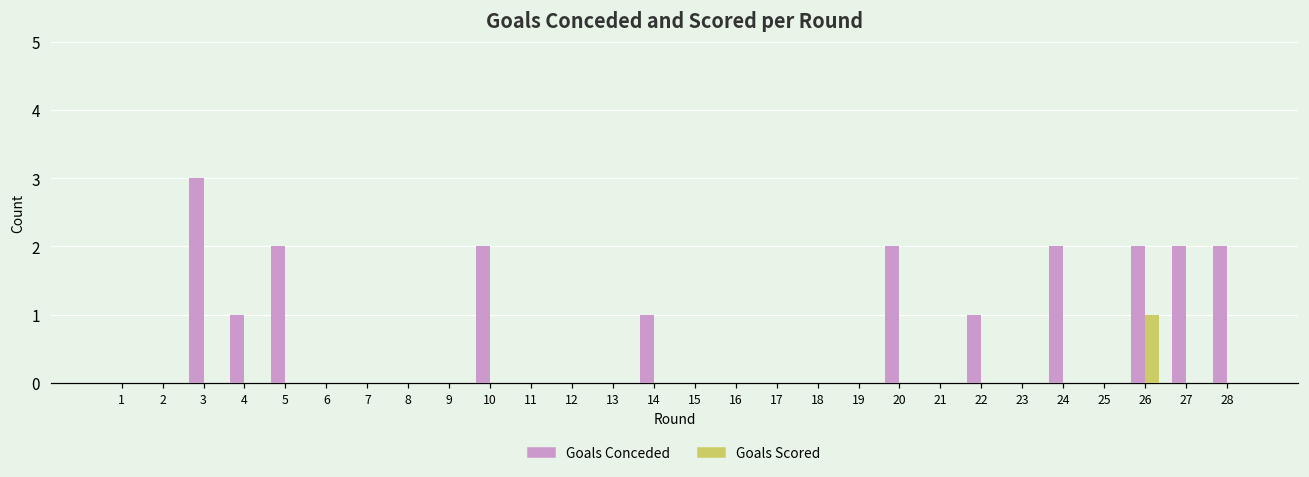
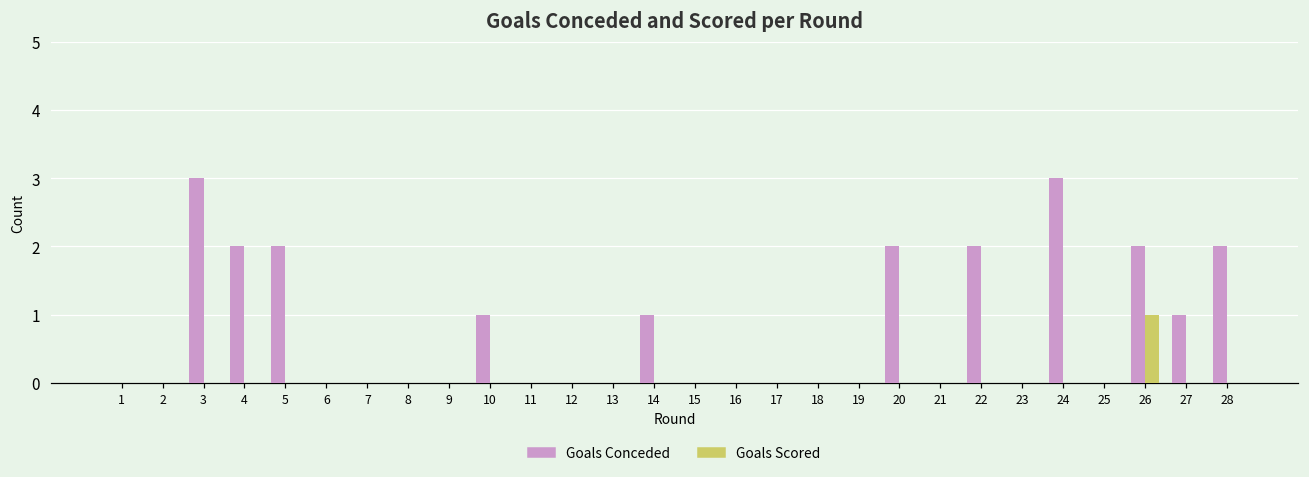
  {
    "Goals Conceded": {
      "1": 0,
      "2": 0,
      "3": 3,
-     "4": 1,
+     "4": 2,
      "5": 2,
      "6": 0,
      "7": 0,
      "8": 0,
      "9": 0,
-     "10": 2,
+     "10": 1,
      "11": 0,
      "12": 0,
      "13": 0,
      "14": 1,
      "15": 0,
      "16": 0,
      "17": 0,
      "18": 0,
      "19": 0,
      "20": 2,
      "21": 0,
-     "22": 1,
+     "22": 2,
      "23": 0,
-     "24": 2,
+     "24": 3,
      "25": 0,
      "26": 2,
-     "27": 2,
+     "27": 1,
      "28": 2
    },
    "Goals Scored": {
      "1": 0,
      "2": 0,
      "3": 0,
      "4": 0,
      "5": 0,
      "6": 0,
      "7": 0,
      "8": 0,
      "9": 0,
      "10": 0,
      "11": 0,
      "12": 0,
      "13": 0,
      "14": 0,
      "15": 0,
      "16": 0,
      "17": 0,
      "18": 0,
      "19": 0,
      "20": 0,
      "21": 0,
      "22": 0,
      "23": 0,
      "24": 0,
      "25": 0,
      "26": 1,
      "27": 0,
      "28": 0
    }
  }
